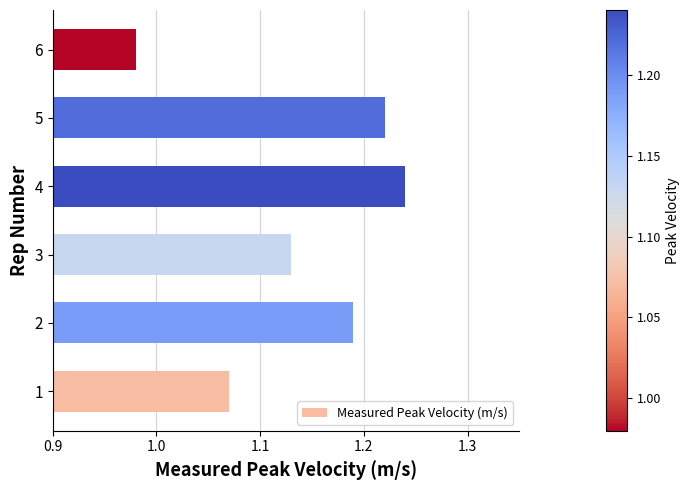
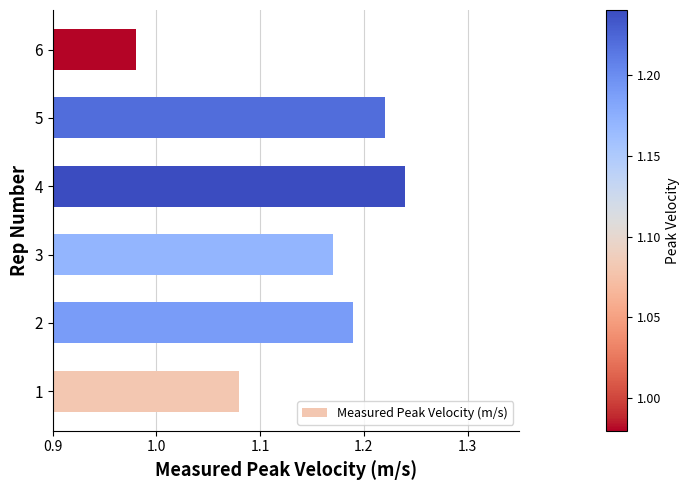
  {
    "6": 0.98,
    "5": 1.22,
    "4": 1.24,
-   "3": 1.13,
+   "3": 1.17,
    "2": 1.19,
-   "1": 1.07
+   "1": 1.08
  }
